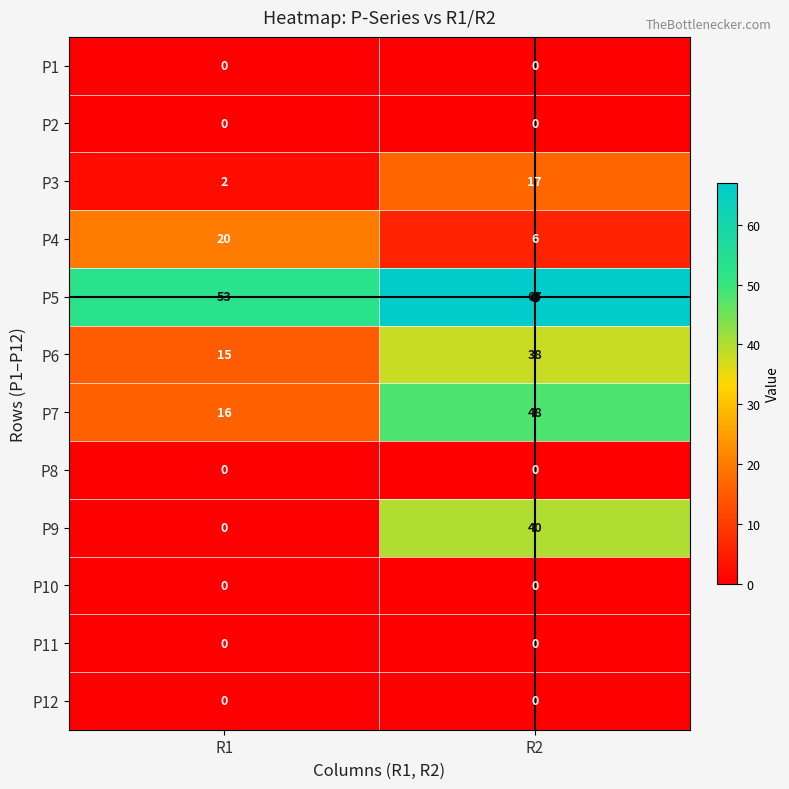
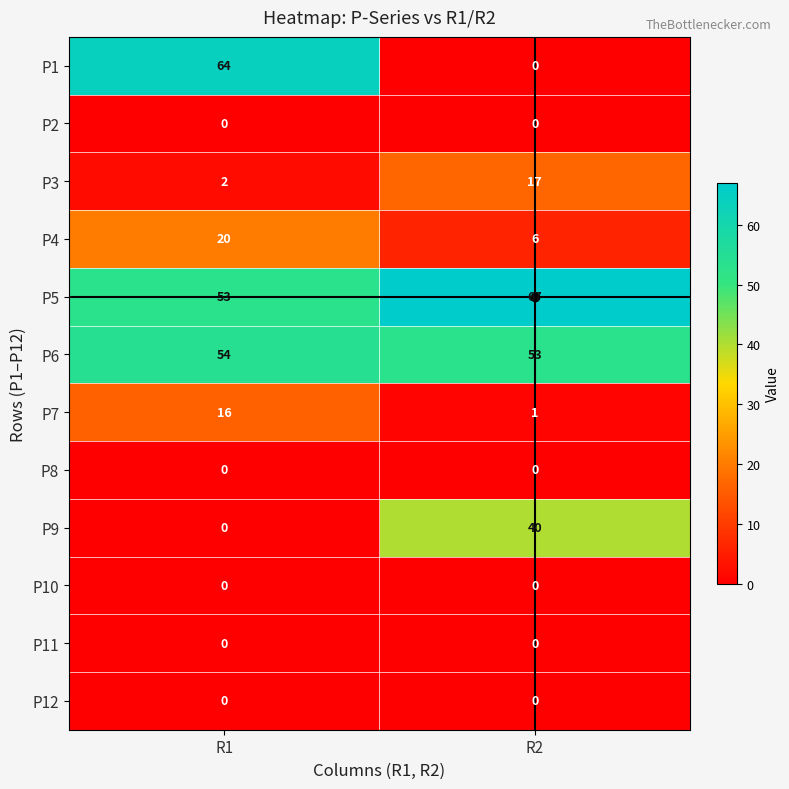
  {
    "P1": {
-     "R1": 0,
+     "R1": 64,
      "R2": 0
    },
    "P2": {
      "R1": 0,
      "R2": 0
    },
    "P3": {
      "R1": 2,
      "R2": 17
    },
    "P4": {
      "R1": 20,
      "R2": 6
    },
    "P5": {
      "R1": 53
    },
    "P6": {
-     "R1": 15,
-     "R2": 38
+     "R1": 54,
+     "R2": 53
    },
    "P7": {
      "R1": 16,
-     "R2": 48
+     "R2": 1
    },
    "P8": {
      "R1": 0,
      "R2": 0
    },
    "P9": {
      "R1": 0,
      "R2": 40
    },
    "P10": {
      "R1": 0,
      "R2": 0
    },
    "P11": {
      "R1": 0,
      "R2": 0
    },
    "P12": {
      "R1": 0,
      "R2": 0
    }
  }
